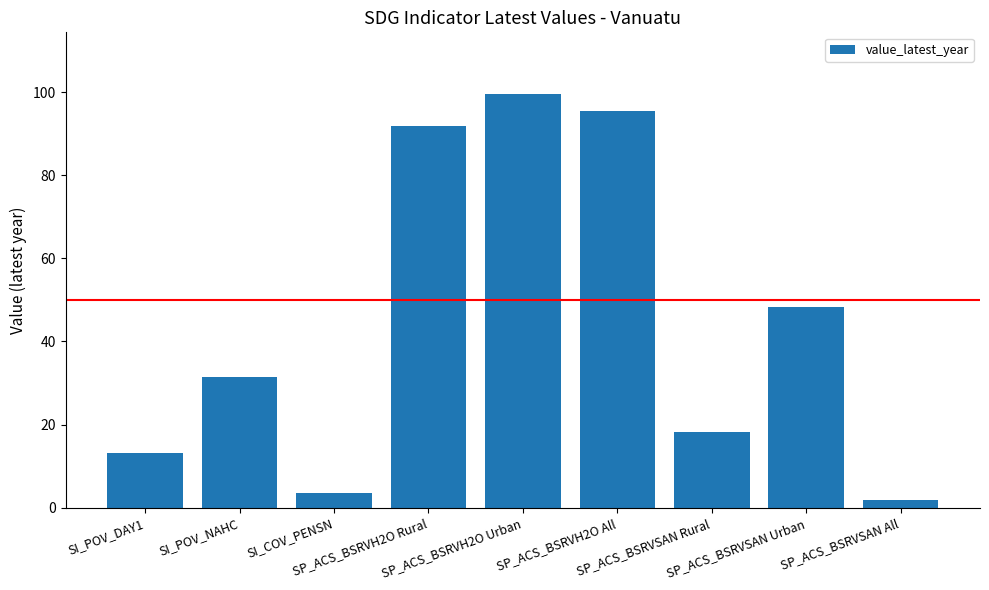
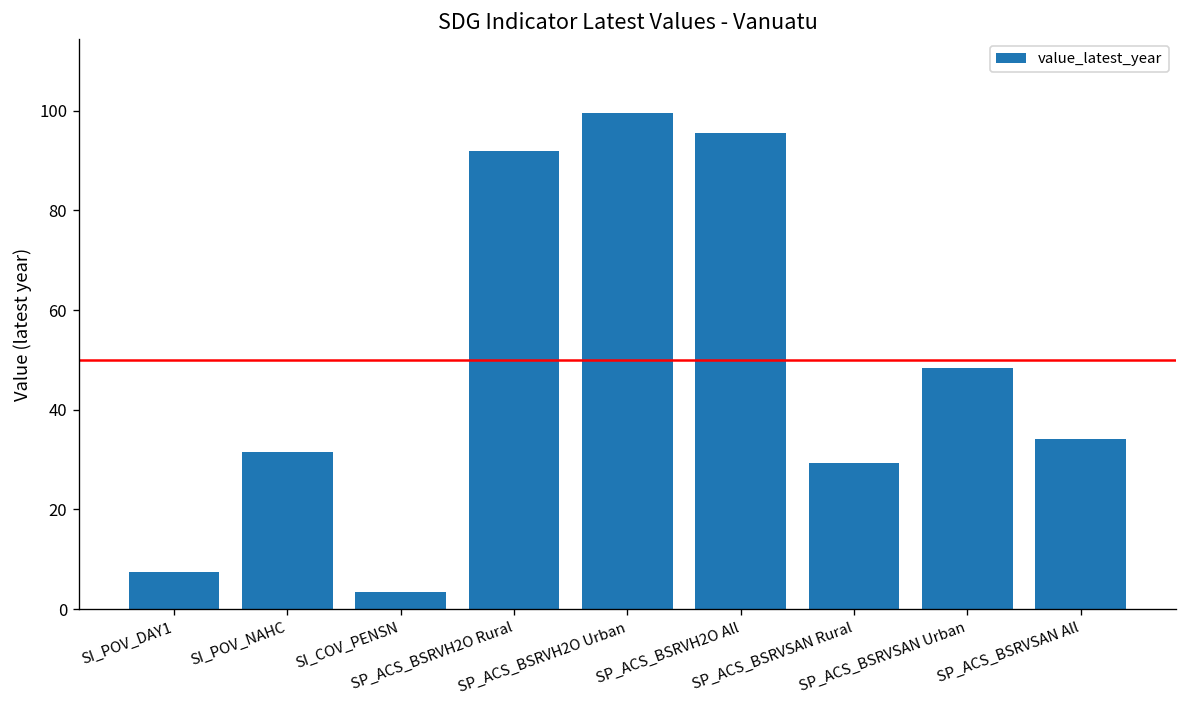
  {
-   "SI_POV_DAY1": 13,
+   "SI_POV_DAY1": 8,
    "SI_POV_NAHC": 32,
    "SI_COV_PENSN": 4,
    "SP_ACS_BSRVH2O Rural": 92,
    "SP_ACS_BSRVH2O Urban": 100,
    "SP_ACS_BSRVH2O All": 96,
-   "SP_ACS_BSRVSAN Rural": 18,
+   "SP_ACS_BSRVSAN Rural": 29,
    "SP_ACS_BSRVSAN Urban": 48,
-   "SP_ACS_BSRVSAN All": 2
+   "SP_ACS_BSRVSAN All": 34
  }
